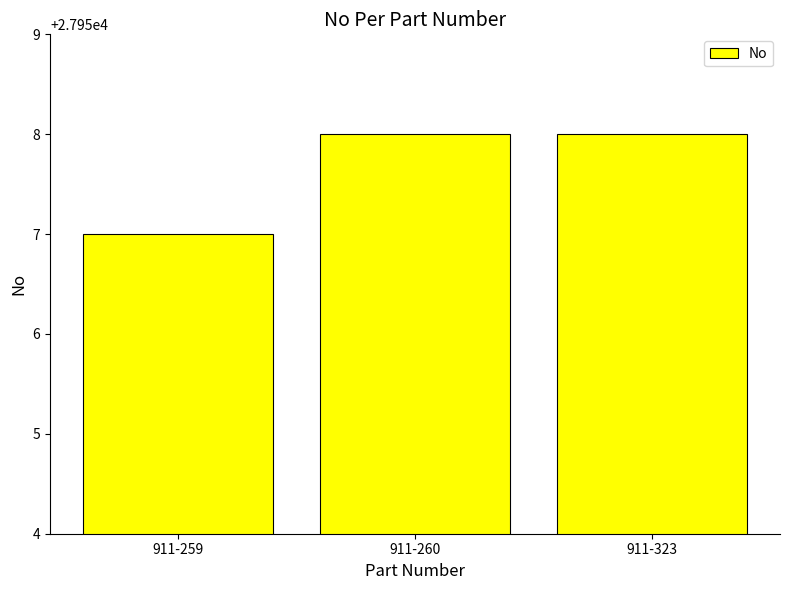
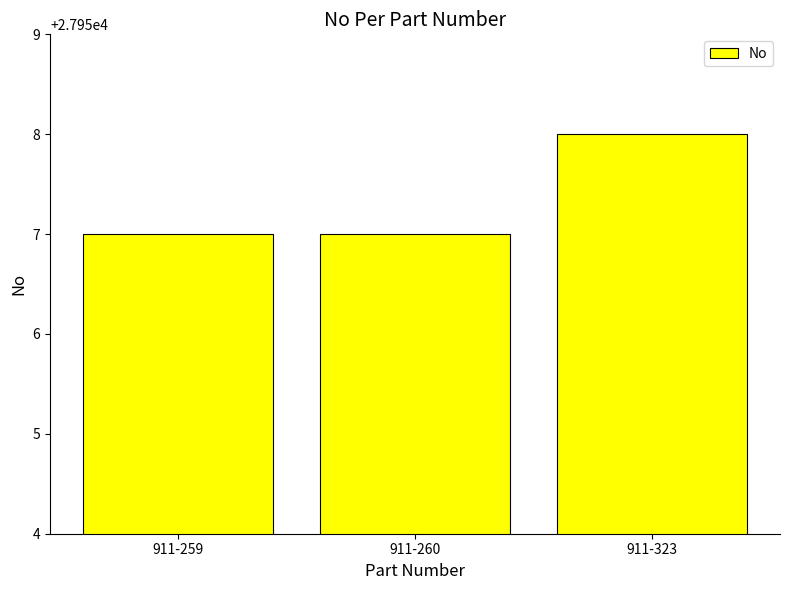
  {
    "911-259": 27957,
-   "911-260": 27958,
+   "911-260": 27957,
    "911-323": 27958
  }
